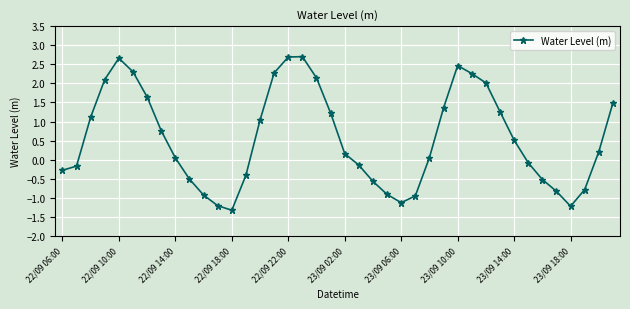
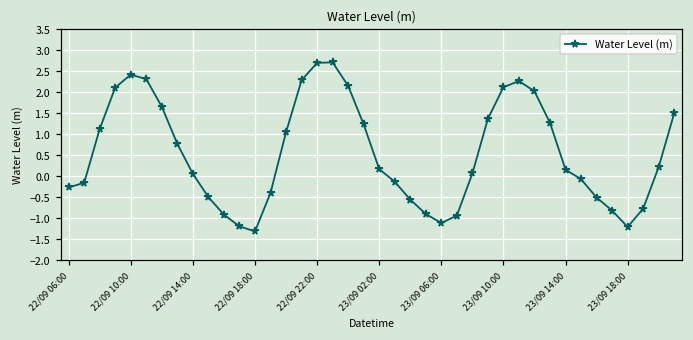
  {
    "22/09 06:00": -0.3,
-   "22/09 10:00": 2.7,
+   "22/09 10:00": 2.4,
    "22/09 14:00": 0.0,
    "22/09 18:00": -1.3,
    "22/09 22:00": 2.7,
    "23/09 02:00": 0.2,
    "23/09 06:00": -1.1,
-   "23/09 10:00": 2.5,
-   "23/09 14:00": 0.5,
+   "23/09 10:00": 2.1,
+   "23/09 14:00": 0.1,
    "23/09 18:00": -1.2
  }
